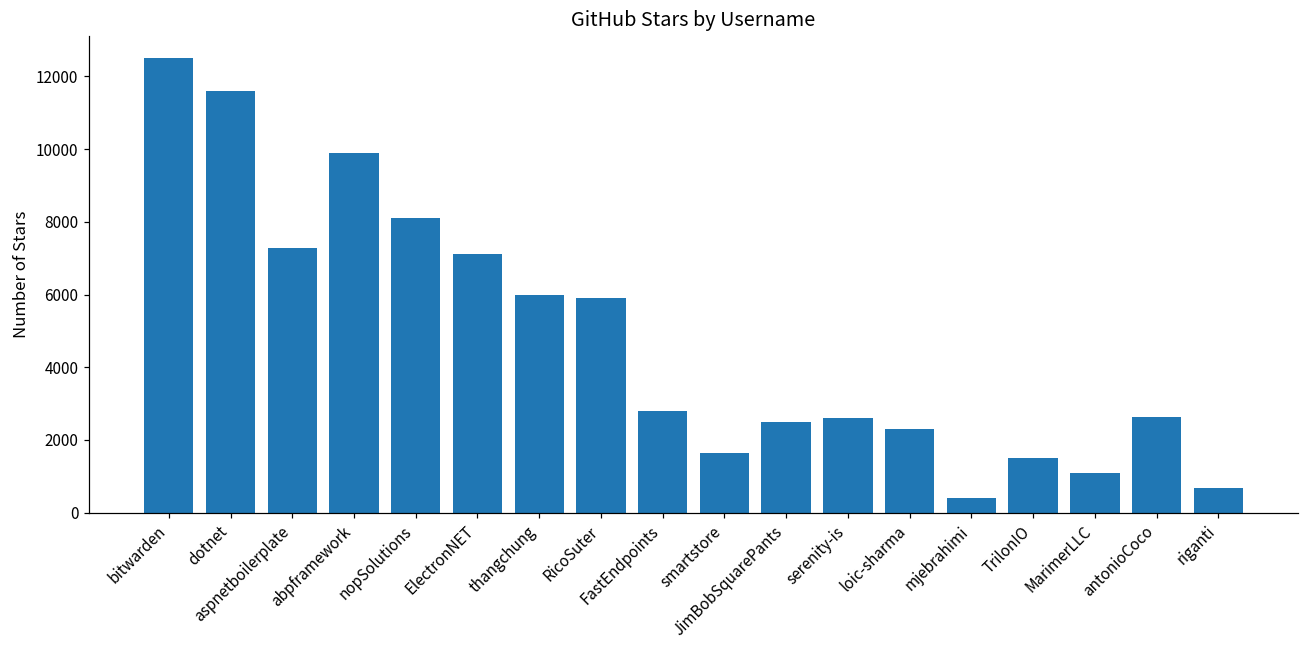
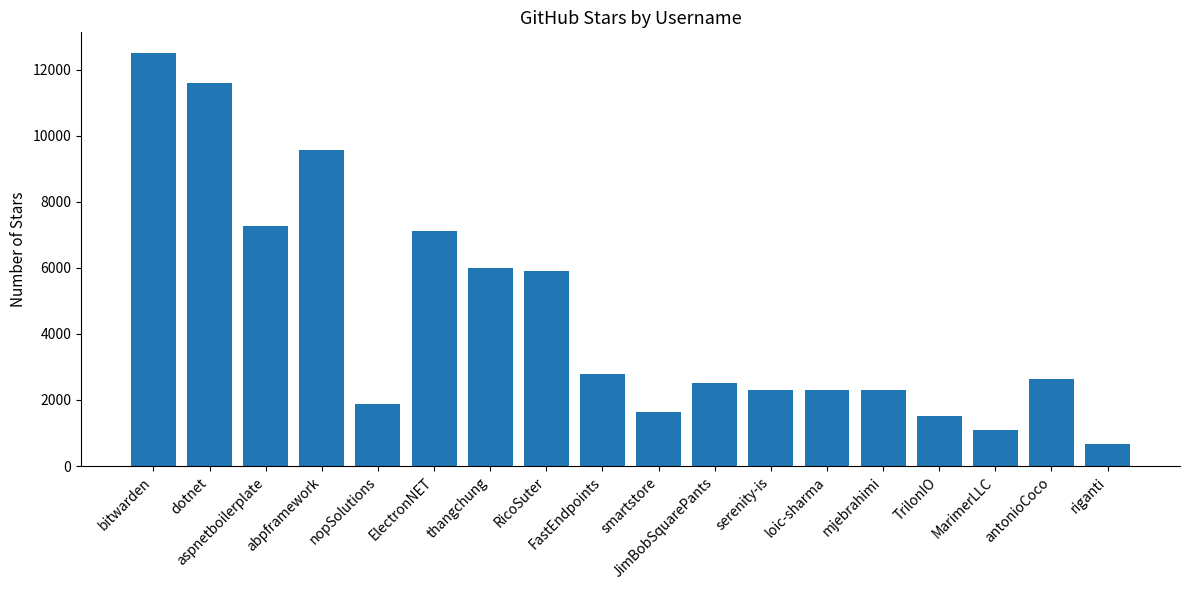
  {
    "bitwarden": 12500,
    "aspnetboilerplate": 7300,
-   "abpframework": 9900,
-   "nopSolutions": 8100,
+   "abpframework": 9600,
+   "nopSolutions": 1900,
    "ElectronNET": 7100,
    "thangchung": 6000,
    "RicoSuter": 5900,
    "FastEndpoints": 2800,
    "smartstore": 1600,
    "JimBobSquarePants": 2500,
-   "serenity-is": 2600,
+   "serenity-is": 2300,
    "loic-sharma": 2300,
-   "mjebrahimi": 400,
+   "mjebrahimi": 2300,
    "MarimerLLC": 1100,
    "antonioCoco": 2600,
    "riganti": 700
  }
